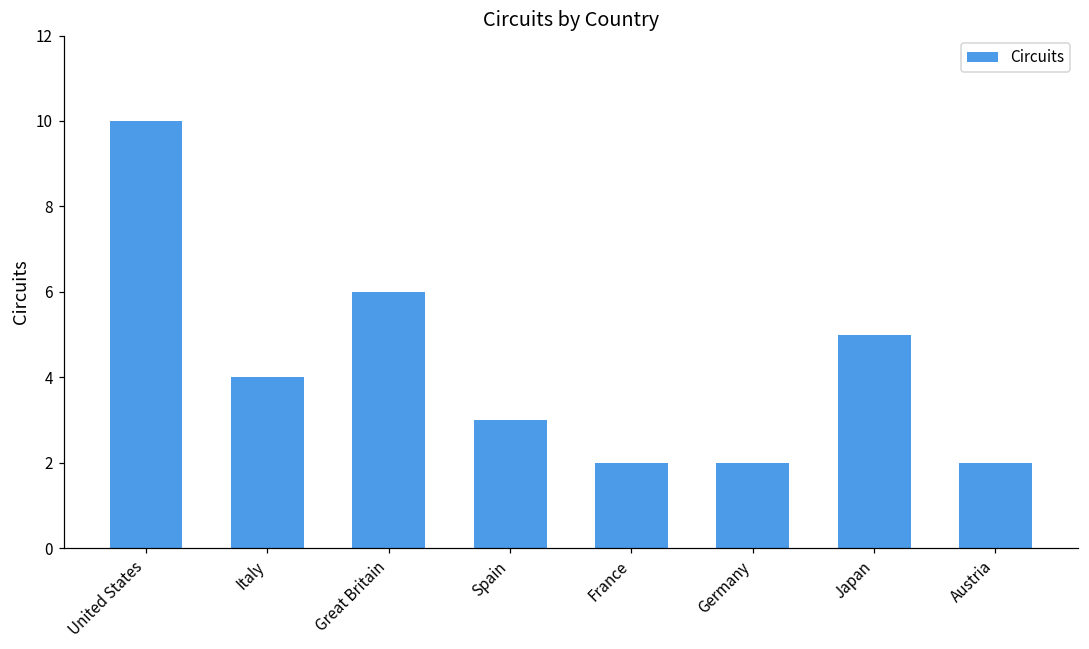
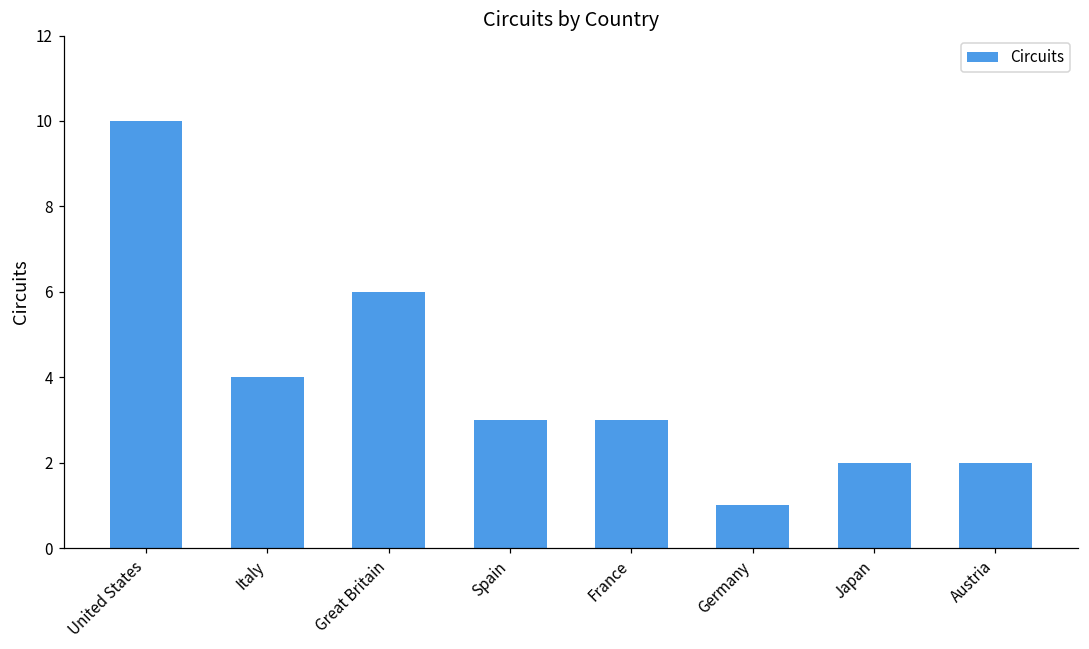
  {
    "United States": 10,
    "Italy": 4,
    "Great Britain": 6,
    "Spain": 3,
-   "France": 2,
-   "Germany": 2,
-   "Japan": 5,
+   "France": 3,
+   "Germany": 1,
+   "Japan": 2,
    "Austria": 2
  }
